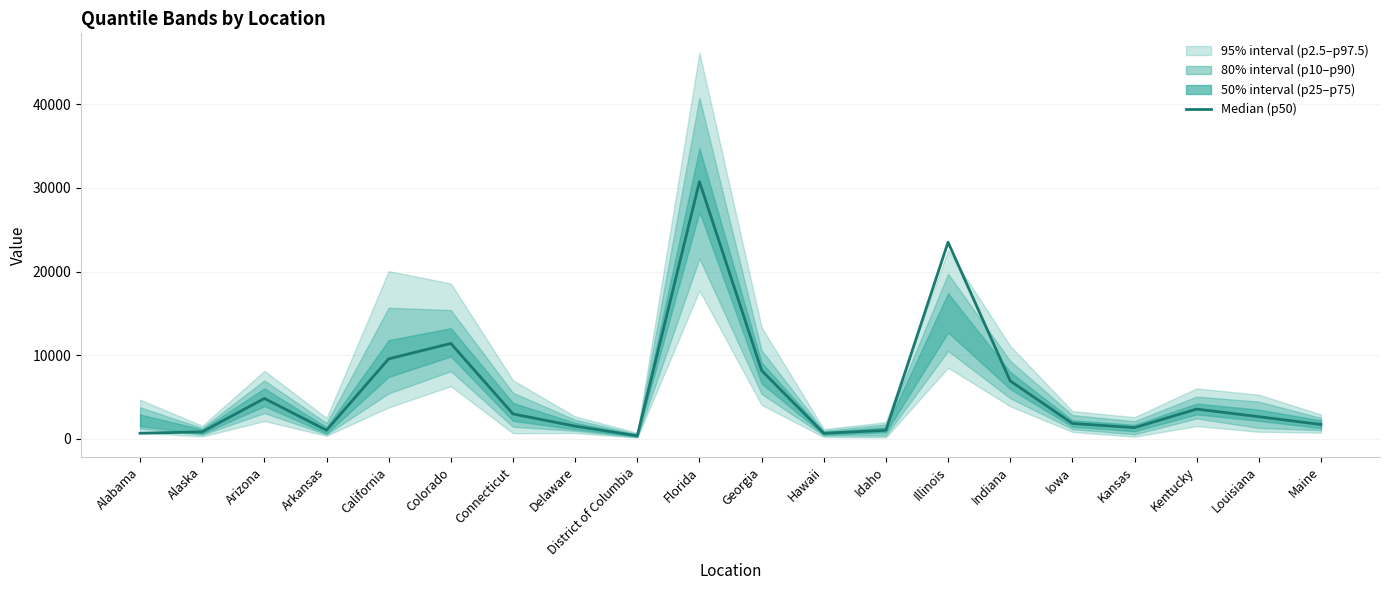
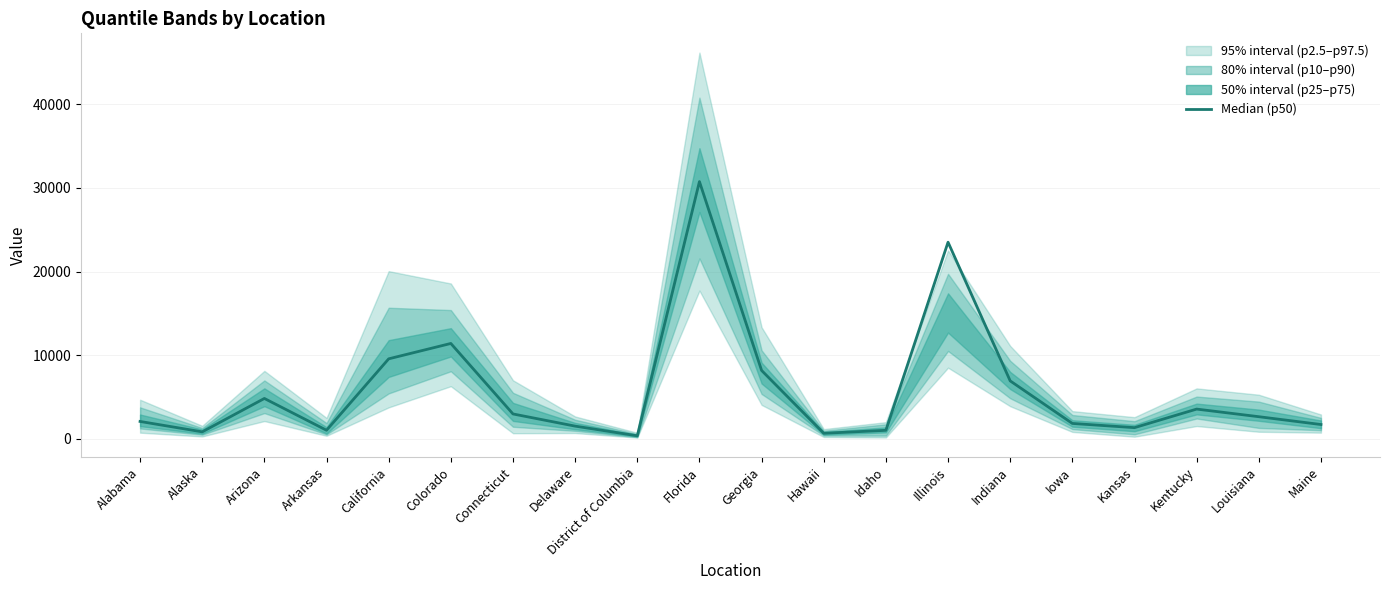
  {
    "Median (p50)": {
-     "Alabama": 1000,
+     "Alabama": 2000,
      "Arizona": 5000,
      "Arkansas": 1000,
      "California": 10000,
      "Colorado": 11000,
      "Connecticut": 3000,
      "Delaware": 2000,
      "Florida": 31000,
      "Georgia": 8000,
      "Idaho": 1000,
      "Illinois": 24000,
      "Indiana": 7000,
      "Iowa": 2000,
      "Kansas": 1000,
      "Kentucky": 4000,
      "Louisiana": 3000,
      "Maine": 2000
    }
  }
